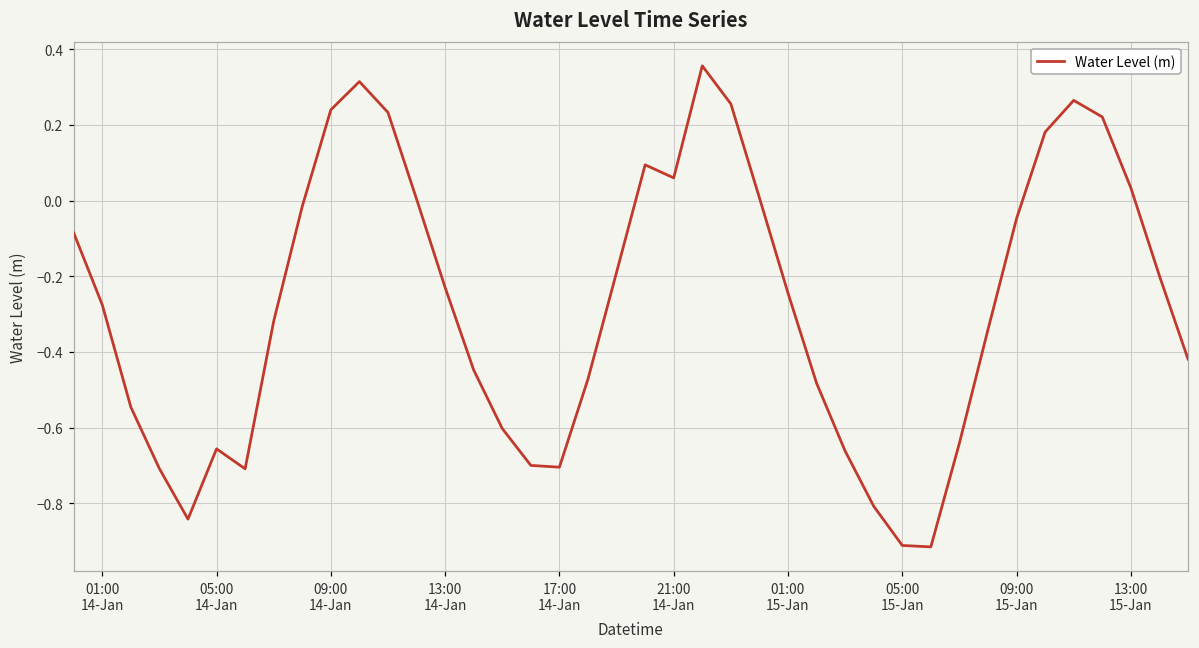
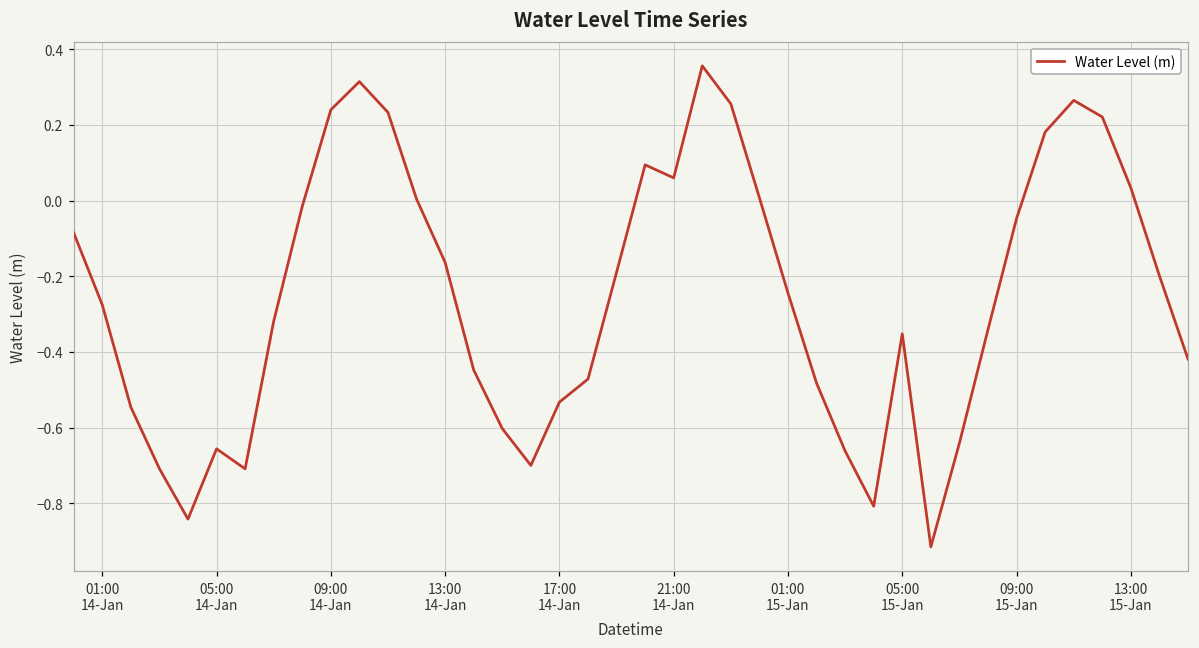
  {
    "01:00 14-Jan": -0.28,
    "05:00 14-Jan": -0.66,
    "09:00 14-Jan": 0.24,
-   "13:00 14-Jan": -0.23,
-   "17:00 14-Jan": -0.70,
+   "13:00 14-Jan": -0.16,
+   "17:00 14-Jan": -0.53,
    "21:00 14-Jan": 0.06,
    "01:00 15-Jan": -0.24,
-   "05:00 15-Jan": -0.91,
+   "05:00 15-Jan": -0.35,
    "09:00 15-Jan": -0.05,
    "13:00 15-Jan": 0.03
  }
